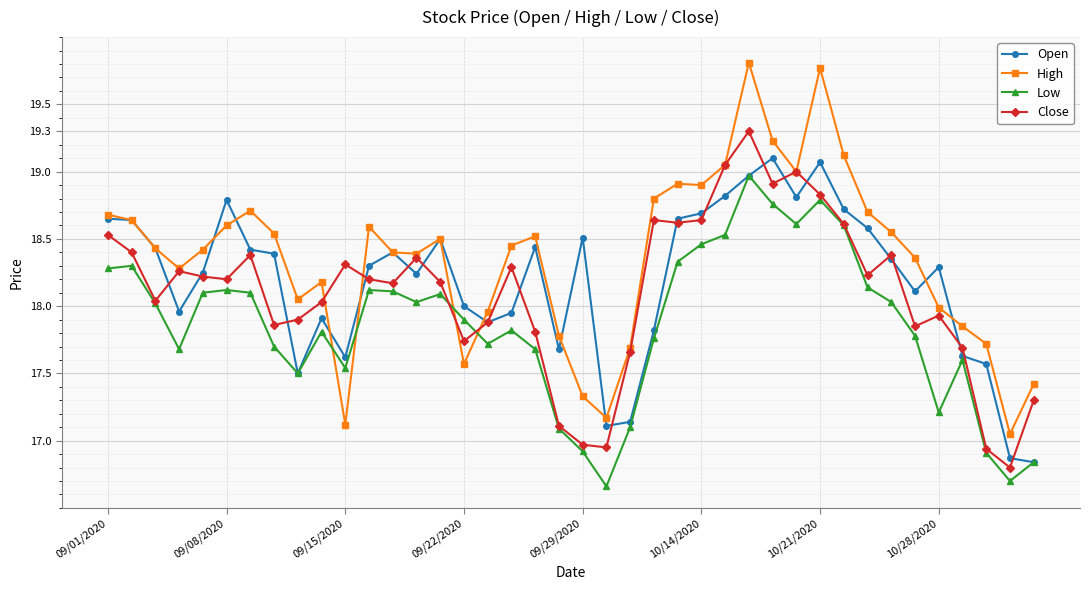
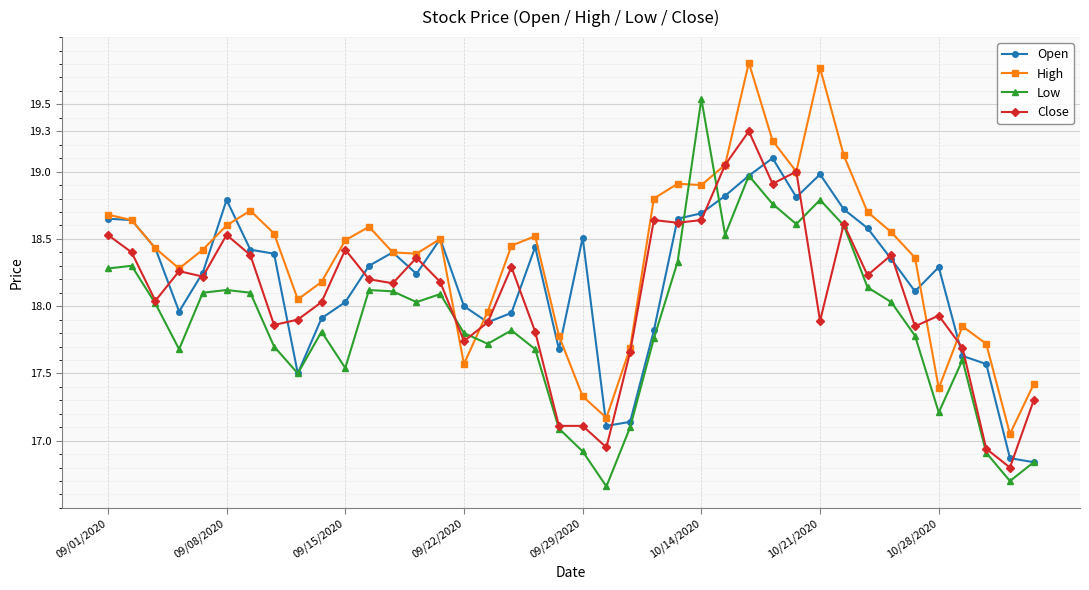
  {
    "Open": {
      "09/01/2020": 18.65,
      "09/08/2020": 18.79,
-     "09/15/2020": 17.62,
+     "09/15/2020": 18.03,
      "09/22/2020": 18.00,
      "09/29/2020": 18.51,
      "10/14/2020": 18.69,
-     "10/21/2020": 19.07,
+     "10/21/2020": 18.98,
      "10/28/2020": 18.29
    },
    "High": {
      "09/01/2020": 18.68,
      "09/08/2020": 18.60,
-     "09/15/2020": 17.12,
+     "09/15/2020": 18.49,
      "09/22/2020": 17.57,
      "09/29/2020": 17.33,
      "10/14/2020": 18.90,
      "10/21/2020": 19.77,
-     "10/28/2020": 17.99
+     "10/28/2020": 17.39
    },
    "Low": {
      "09/01/2020": 18.28,
      "09/08/2020": 18.12,
      "09/15/2020": 17.54,
-     "09/22/2020": 17.9,
+     "09/22/2020": 17.8,
      "09/29/2020": 16.92,
-     "10/14/2020": 18.46,
+     "10/14/2020": 19.54,
      "10/21/2020": 18.79,
      "10/28/2020": 17.21
    },
    "Close": {
      "09/01/2020": 18.53,
-     "09/08/2020": 18.20,
-     "09/15/2020": 18.31,
+     "09/08/2020": 18.53,
+     "09/15/2020": 18.42,
      "09/22/2020": 17.74,
-     "09/29/2020": 16.97,
+     "09/29/2020": 17.11,
      "10/14/2020": 18.64,
-     "10/21/2020": 18.83,
+     "10/21/2020": 17.89,
      "10/28/2020": 17.93
    }
  }
